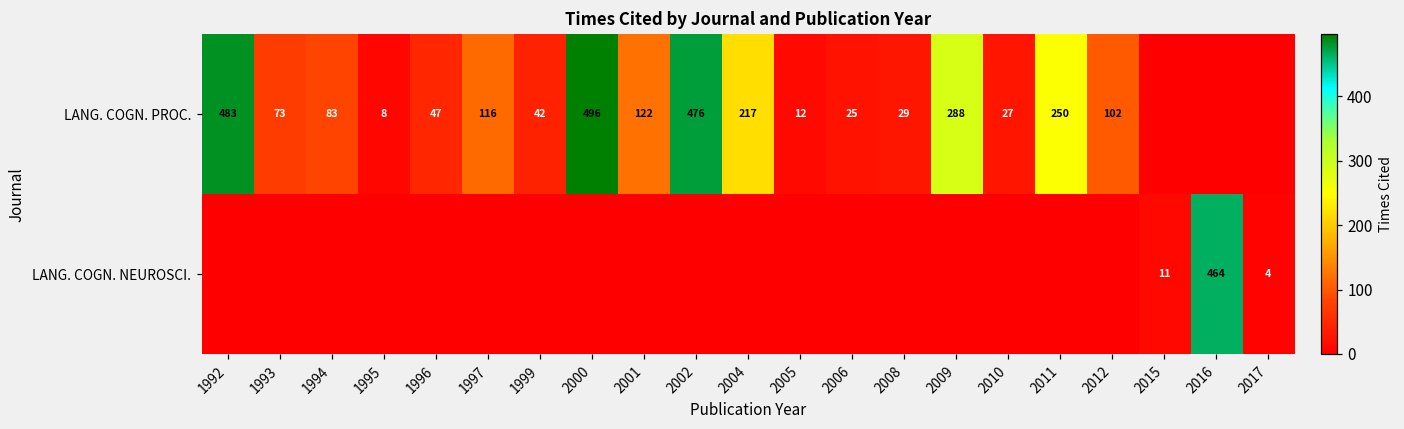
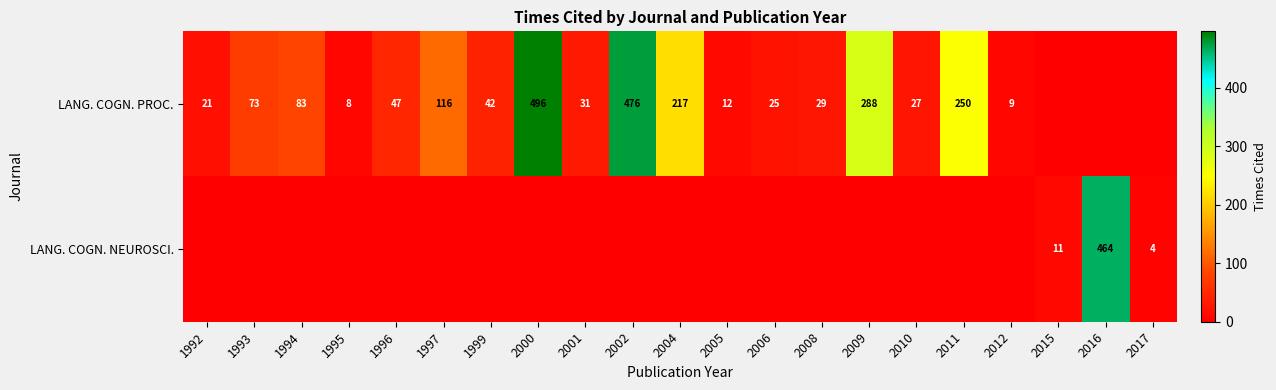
  {
    "LANG. COGN. PROC.": {
-     "1992": 483,
+     "1992": 21,
      "1993": 73,
      "1994": 83,
      "1995": 8,
      "1996": 47,
      "1997": 116,
      "1999": 42,
      "2000": 496,
-     "2001": 122,
+     "2001": 31,
      "2002": 476,
      "2004": 217,
      "2005": 12,
      "2006": 25,
      "2008": 29,
      "2009": 288,
      "2010": 27,
      "2011": 250,
-     "2012": 102
+     "2012": 9
    },
    "LANG. COGN. NEUROSCI.": {
      "2015": 11,
      "2016": 464,
      "2017": 4
    }
  }
